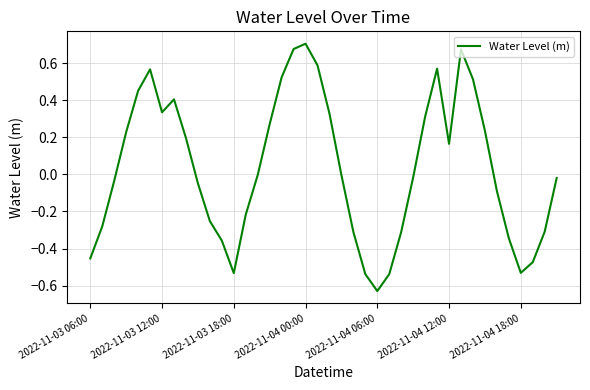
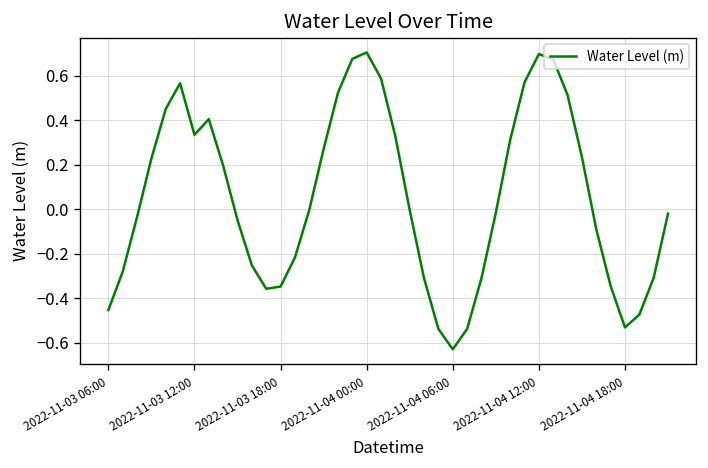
  {
    "2022-11-03 06:00": -0.45,
    "2022-11-03 12:00": 0.34,
-   "2022-11-03 18:00": -0.53,
+   "2022-11-03 18:00": -0.35,
    "2022-11-04 00:00": 0.71,
    "2022-11-04 06:00": -0.63,
-   "2022-11-04 12:00": 0.16,
+   "2022-11-04 12:00": 0.70,
    "2022-11-04 18:00": -0.53
  }
